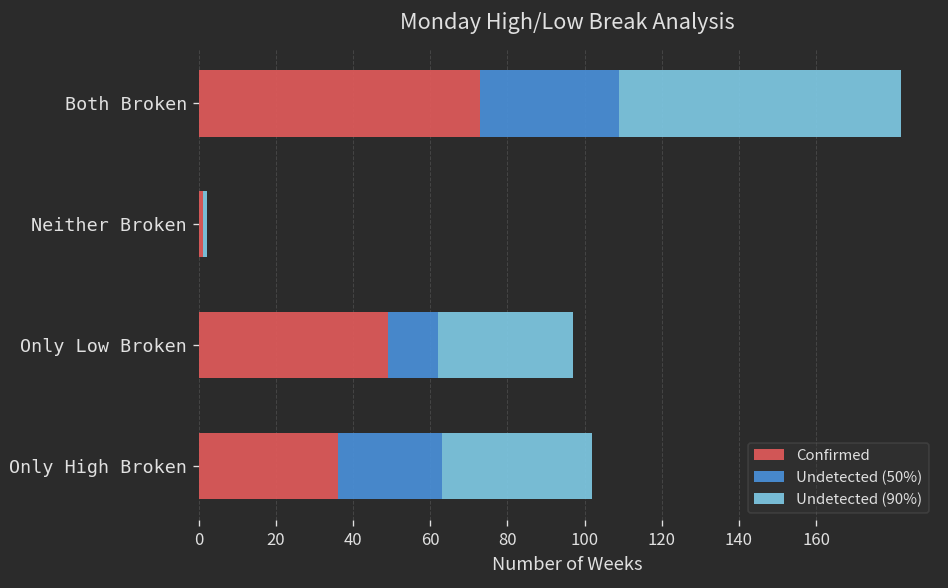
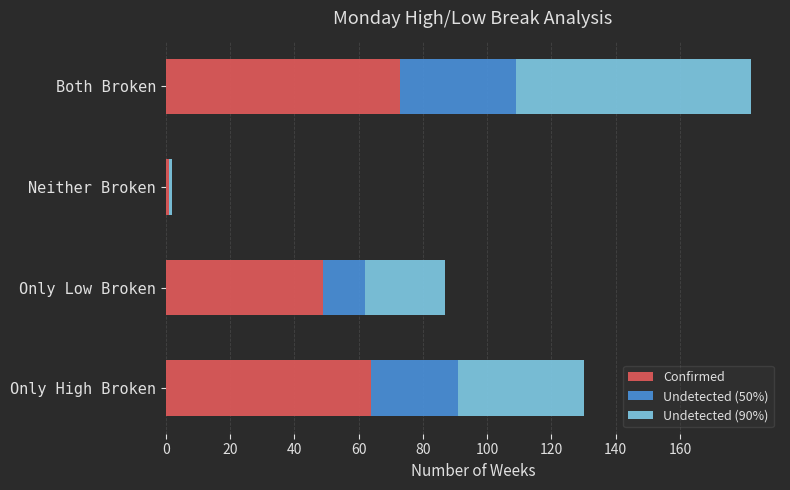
  {
    "Confirmed": {
      "Both Broken": 73,
      "Neither Broken": 1,
      "Only Low Broken": 49,
-     "Only High Broken": 36
+     "Only High Broken": 64
    },
    "Undetected (50%)": {
      "Both Broken": 36,
      "Neither Broken": 0,
      "Only Low Broken": 13,
      "Only High Broken": 27
    },
    "Undetected (90%)": {
      "Both Broken": 73,
      "Neither Broken": 1,
-     "Only Low Broken": 35,
+     "Only Low Broken": 25,
      "Only High Broken": 39
    }
  }
